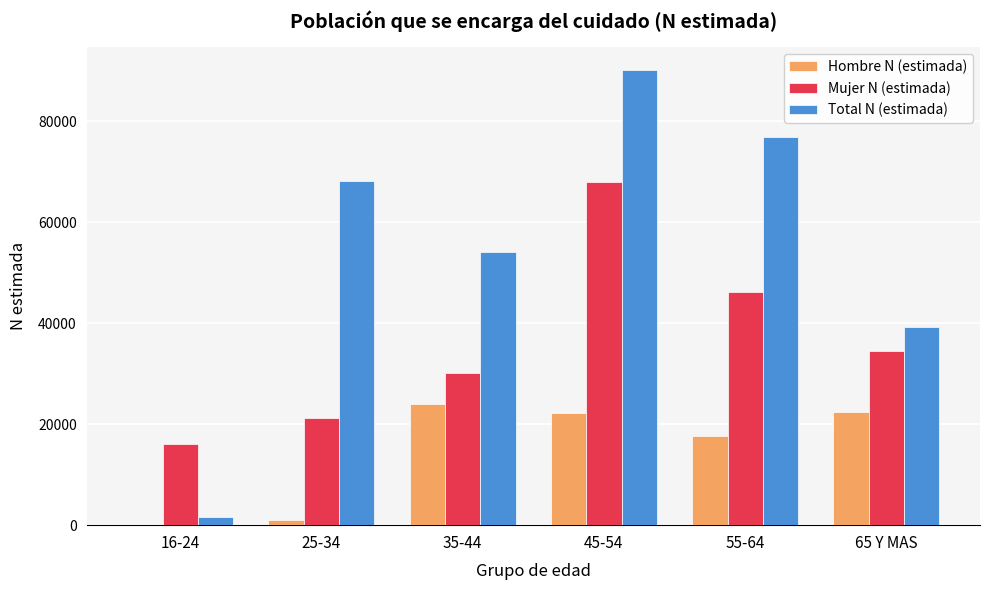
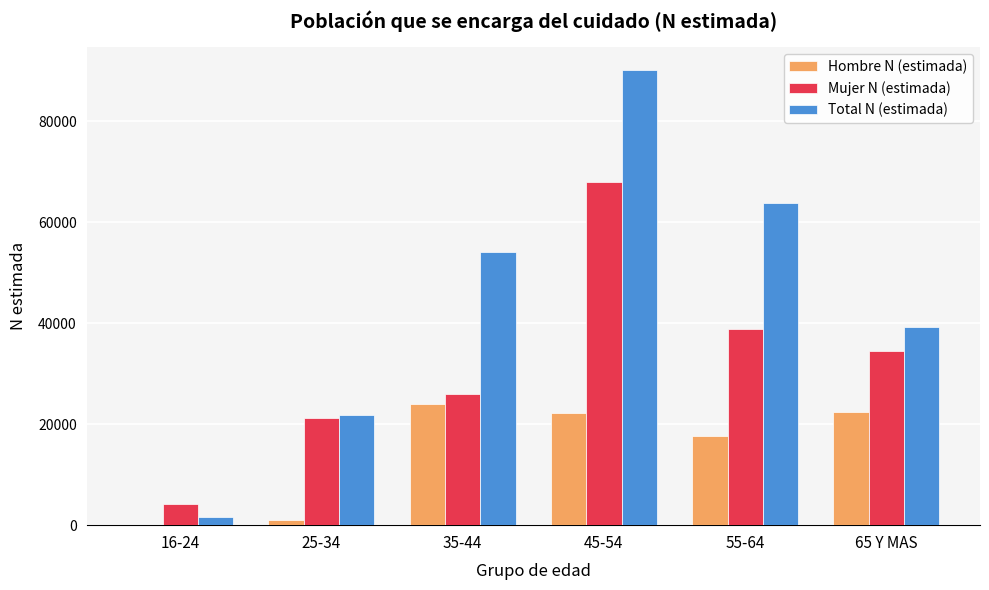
  {
    "Hombre N (estimada)": {
      "16-24": 0,
      "25-34": 1000,
      "35-44": 24000,
      "45-54": 22000,
      "55-64": 18000,
      "65 Y MAS": 22000
    },
    "Mujer N (estimada)": {
-     "16-24": 16000,
+     "16-24": 4000,
      "25-34": 21000,
-     "35-44": 30000,
+     "35-44": 26000,
      "45-54": 68000,
-     "55-64": 46000,
+     "55-64": 39000,
      "65 Y MAS": 34000
    },
    "Total N (estimada)": {
      "16-24": 2000,
-     "25-34": 68000,
+     "25-34": 22000,
      "35-44": 54000,
      "45-54": 90000,
-     "55-64": 77000,
+     "55-64": 64000,
      "65 Y MAS": 39000
    }
  }
